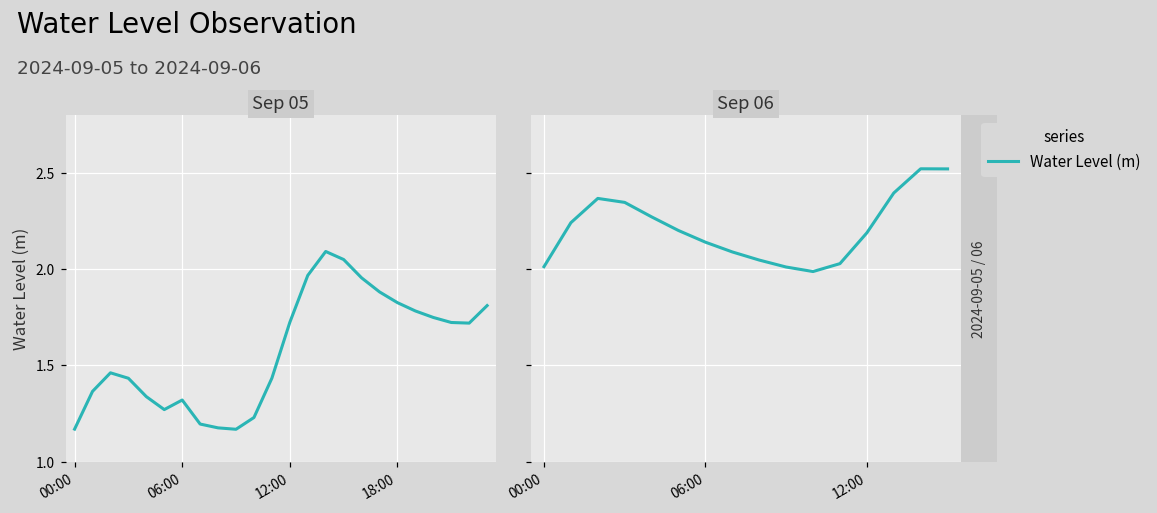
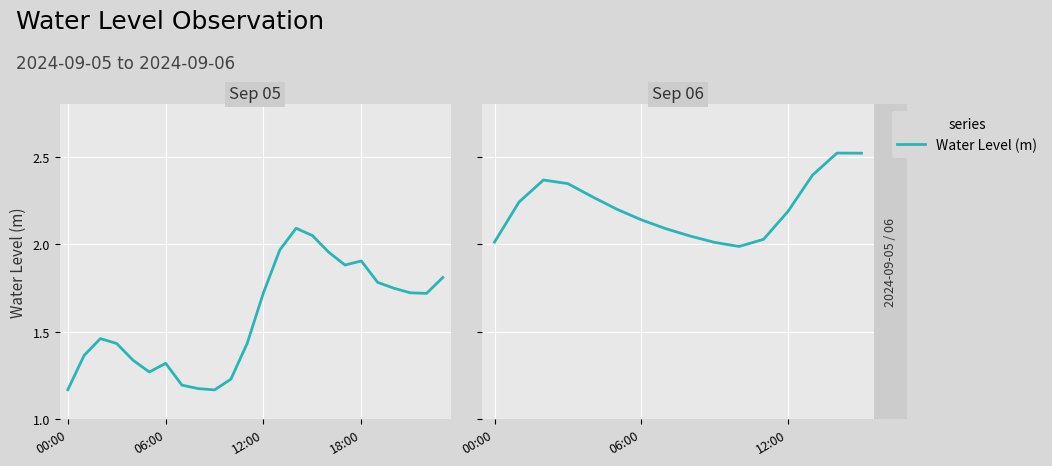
  {
    "Sep 05": {
      "00:00": 1.17,
      "06:00": 1.32,
      "12:00": 1.72,
-     "18:00": 1.83
+     "18:00": 1.90
    }
  }
